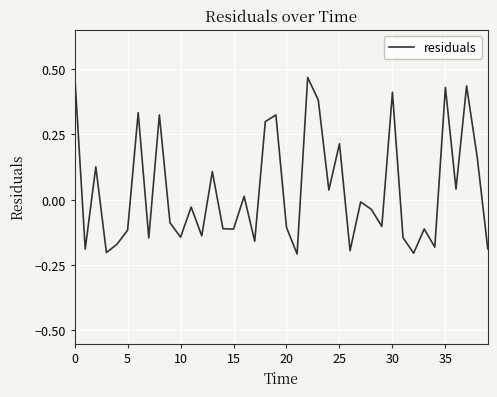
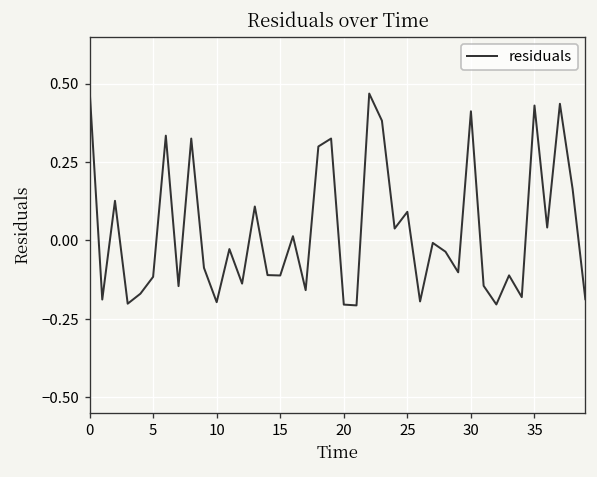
  {
    "0": 0.48,
    "5": -0.12,
-   "10": -0.14,
+   "10": -0.20,
    "15": -0.11,
-   "20": -0.11,
-   "25": 0.21,
+   "20": -0.20,
+   "25": 0.09,
    "30": 0.41,
    "35": 0.43
  }
